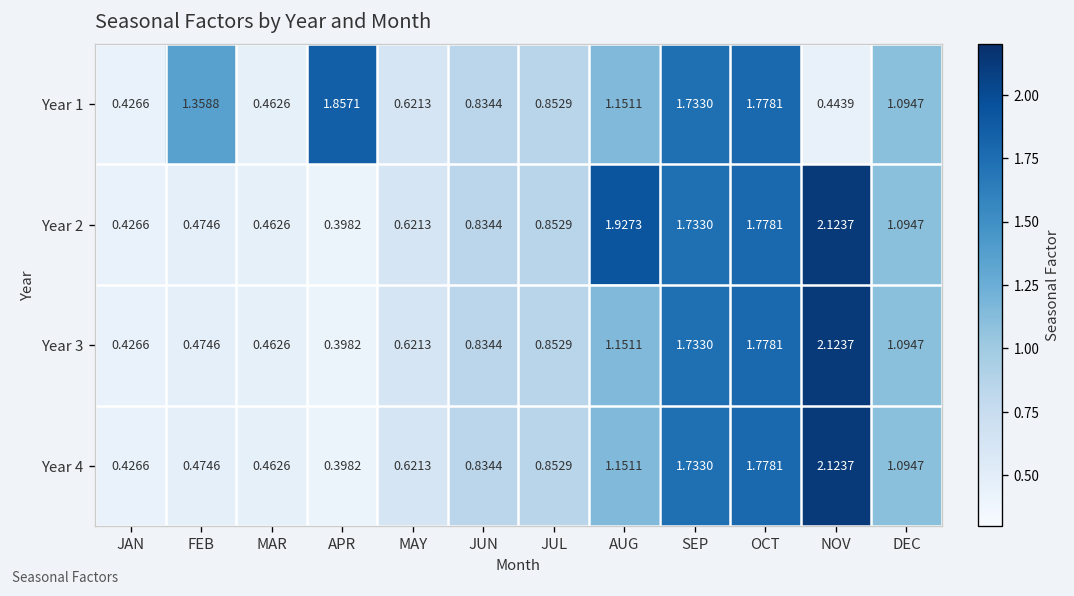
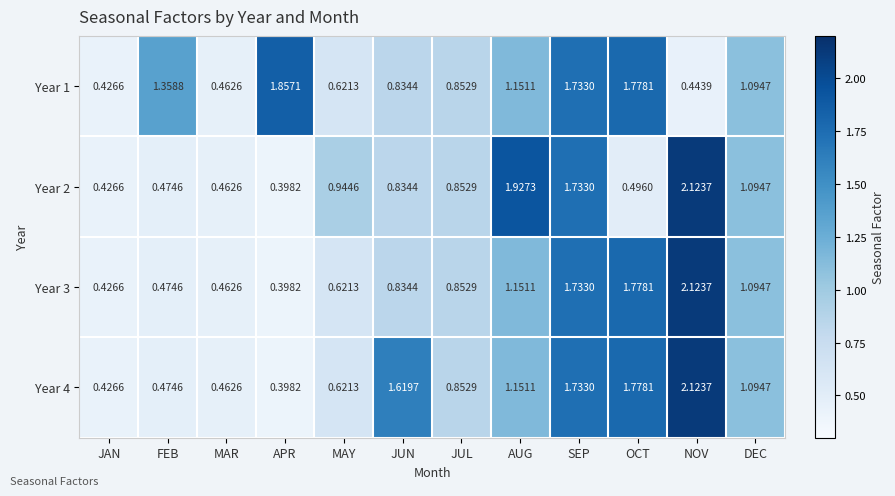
  {
    "Year 1": {
      "JAN": 0.4266,
      "FEB": 1.3588,
      "MAR": 0.4626,
      "APR": 1.8571,
      "MAY": 0.6213,
      "JUN": 0.8344,
      "JUL": 0.8529,
      "AUG": 1.1511,
      "SEP": 1.7330,
      "OCT": 1.7781,
      "NOV": 0.4439,
      "DEC": 1.0947
    },
    "Year 2": {
      "JAN": 0.4266,
      "FEB": 0.4746,
      "MAR": 0.4626,
      "APR": 0.3982,
-     "MAY": 0.6213,
+     "MAY": 0.9446,
      "JUN": 0.8344,
      "JUL": 0.8529,
      "AUG": 1.9273,
      "SEP": 1.7330,
-     "OCT": 1.7781,
+     "OCT": 0.4960,
      "NOV": 2.1237,
      "DEC": 1.0947
    },
    "Year 3": {
      "JAN": 0.4266,
      "FEB": 0.4746,
      "MAR": 0.4626,
      "APR": 0.3982,
      "MAY": 0.6213,
      "JUN": 0.8344,
      "JUL": 0.8529,
      "AUG": 1.1511,
      "SEP": 1.7330,
      "OCT": 1.7781,
      "NOV": 2.1237,
      "DEC": 1.0947
    },
    "Year 4": {
      "JAN": 0.4266,
      "FEB": 0.4746,
      "MAR": 0.4626,
      "APR": 0.3982,
      "MAY": 0.6213,
-     "JUN": 0.8344,
+     "JUN": 1.6197,
      "JUL": 0.8529,
      "AUG": 1.1511,
      "SEP": 1.7330,
      "OCT": 1.7781,
      "NOV": 2.1237,
      "DEC": 1.0947
    }
  }
